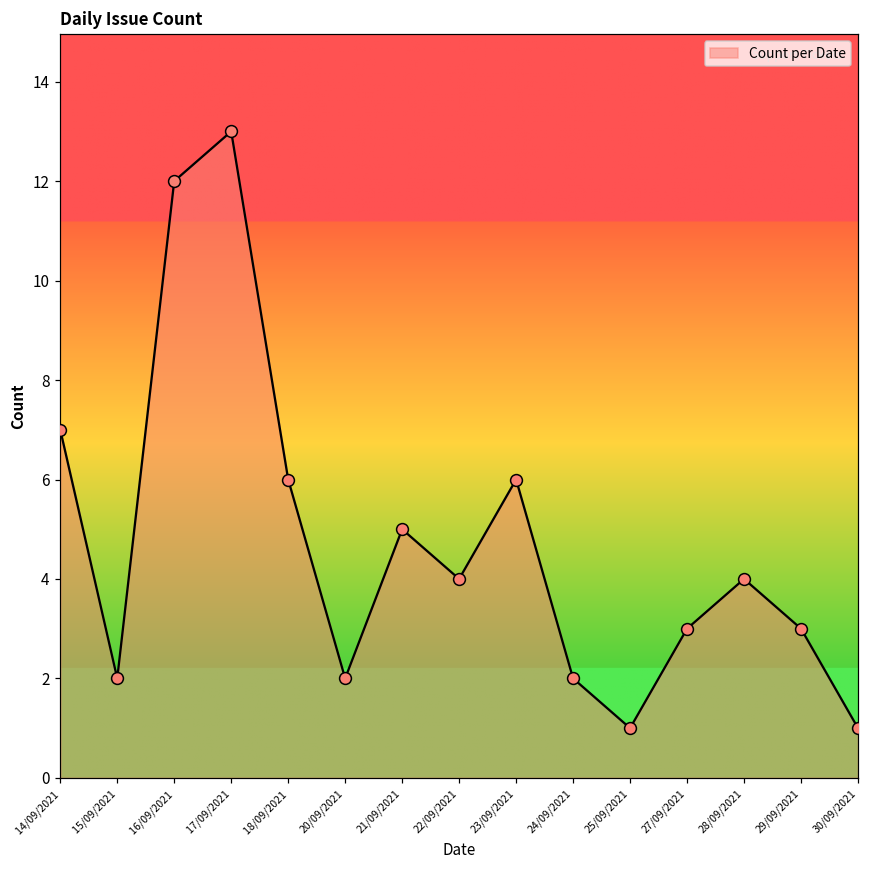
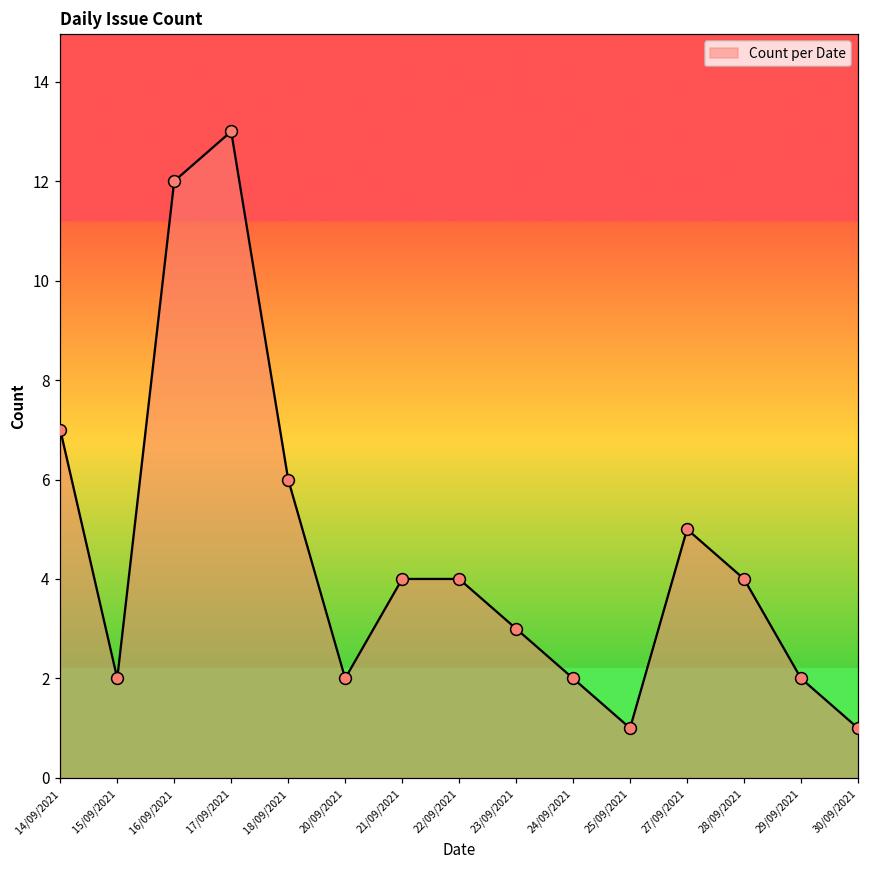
  {
    "14/09/2021": 7,
    "15/09/2021": 2,
    "16/09/2021": 12,
    "17/09/2021": 13,
    "18/09/2021": 6,
    "20/09/2021": 2,
-   "21/09/2021": 5,
+   "21/09/2021": 4,
    "22/09/2021": 4,
-   "23/09/2021": 6,
+   "23/09/2021": 3,
    "24/09/2021": 2,
    "25/09/2021": 1,
-   "27/09/2021": 3,
+   "27/09/2021": 5,
    "28/09/2021": 4,
-   "29/09/2021": 3,
+   "29/09/2021": 2,
    "30/09/2021": 1
  }
